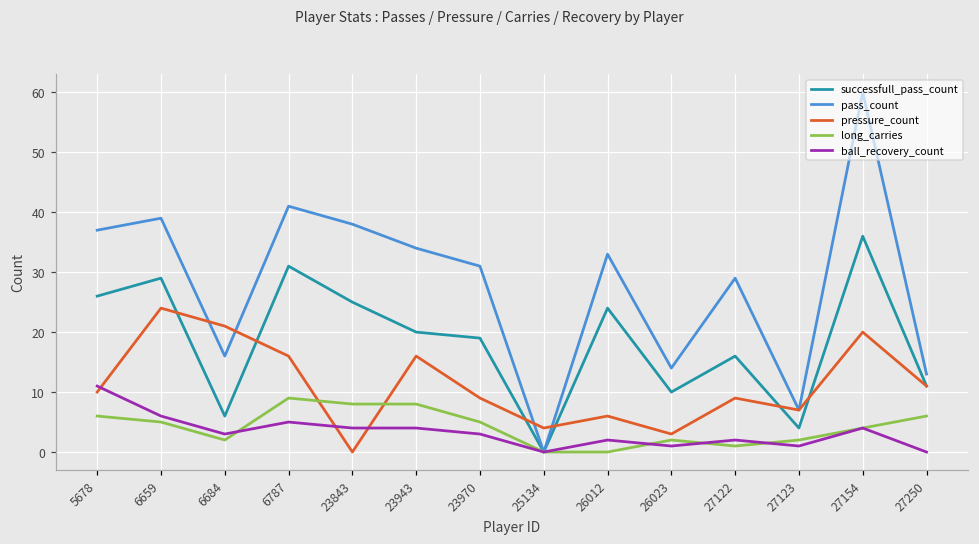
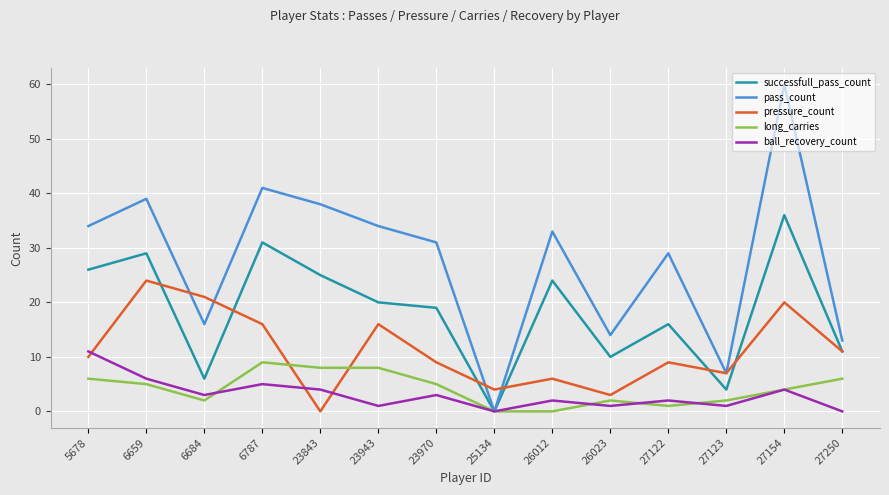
  {
    "successfull_pass_count": {
      "5678": 26,
      "6659": 29,
      "6684": 6,
      "6787": 31,
      "23843": 25,
      "23943": 20,
      "23970": 19,
      "26012": 24,
      "26023": 10,
      "27122": 16,
      "27123": 4,
      "27154": 36
    },
    "pass_count": {
-     "5678": 37,
+     "5678": 34,
      "6659": 39,
      "6684": 16,
      "6787": 41,
      "23843": 38,
      "23943": 34,
      "23970": 31,
      "26012": 33,
      "26023": 14,
      "27122": 29,
      "27250": 13
    },
    "pressure_count": {
      "5678": 10,
      "6659": 24,
      "6684": 21,
      "6787": 16,
      "23843": 0,
      "23943": 16,
      "23970": 9,
      "25134": 4,
      "26012": 6,
      "26023": 3,
      "27122": 9,
      "27154": 20
    },
    "long_carries": {
      "5678": 6,
      "6659": 5,
      "6684": 2,
      "6787": 9,
      "23843": 8,
      "23943": 8,
      "23970": 5,
      "26012": 0,
      "26023": 2,
      "27122": 1,
      "27123": 2,
      "27250": 6
    },
    "ball_recovery_count": {
      "5678": 11,
      "6659": 6,
      "6684": 3,
      "6787": 5,
      "23843": 4,
-     "23943": 4,
+     "23943": 1,
      "23970": 3,
      "26012": 2,
      "26023": 1,
      "27122": 2,
      "27123": 1,
      "27250": 0
    }
  }
